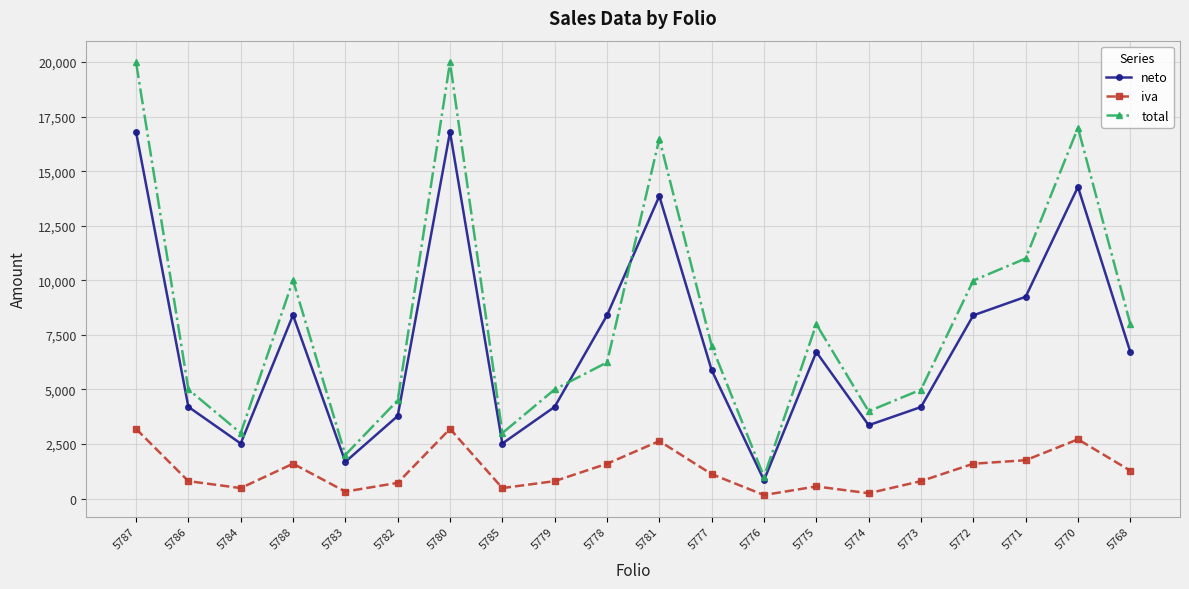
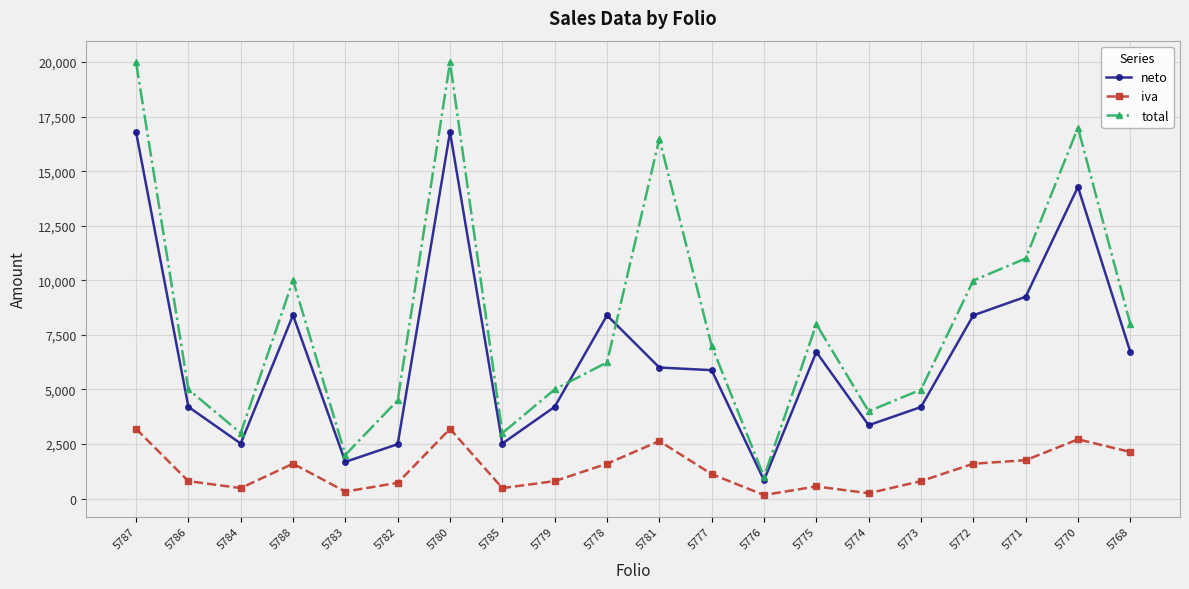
  {
    "neto": {
      "5787": "16,800",
      "5786": "4,200",
      "5784": "2,500",
      "5788": "8,400",
      "5783": "1,700",
-     "5782": "3,800",
+     "5782": "2,500",
      "5780": "16,800",
      "5785": "2,500",
      "5779": "4,200",
      "5778": "8,400",
-     "5781": "13,900",
+     "5781": "6,000",
      "5777": "5,900",
      "5776": "800",
      "5775": "6,700",
      "5774": "3,400",
      "5773": "4,200",
      "5772": "8,400",
      "5771": "9,200",
      "5770": "14,300",
      "5768": "6,700"
    },
    "iva": {
      "5787": "3,200",
      "5786": "800",
      "5784": "500",
      "5788": "1,600",
      "5783": "300",
      "5782": "700",
      "5780": "3,200",
      "5785": "500",
      "5779": "800",
      "5778": "1,600",
      "5781": "2,600",
      "5777": "1,100",
      "5776": "200",
      "5775": "600",
      "5774": "200",
      "5773": "800",
      "5772": "1,600",
      "5771": "1,800",
      "5770": "2,700",
-     "5768": "1,300"
+     "5768": "2,100"
    },
    "total": {
      "5787": "20,000",
      "5786": "5,000",
      "5784": "3,000",
      "5788": "10,000",
      "5783": "2,000",
      "5782": "4,500",
      "5780": "20,000",
      "5785": "3,000",
      "5779": "5,000",
      "5778": "6,200",
      "5781": "16,500",
      "5777": "7,000",
      "5776": "1,000",
      "5775": "8,000",
      "5774": "4,000",
      "5773": "5,000",
      "5772": "10,000",
      "5771": "11,000",
      "5770": "17,000",
      "5768": "8,000"
    }
  }
